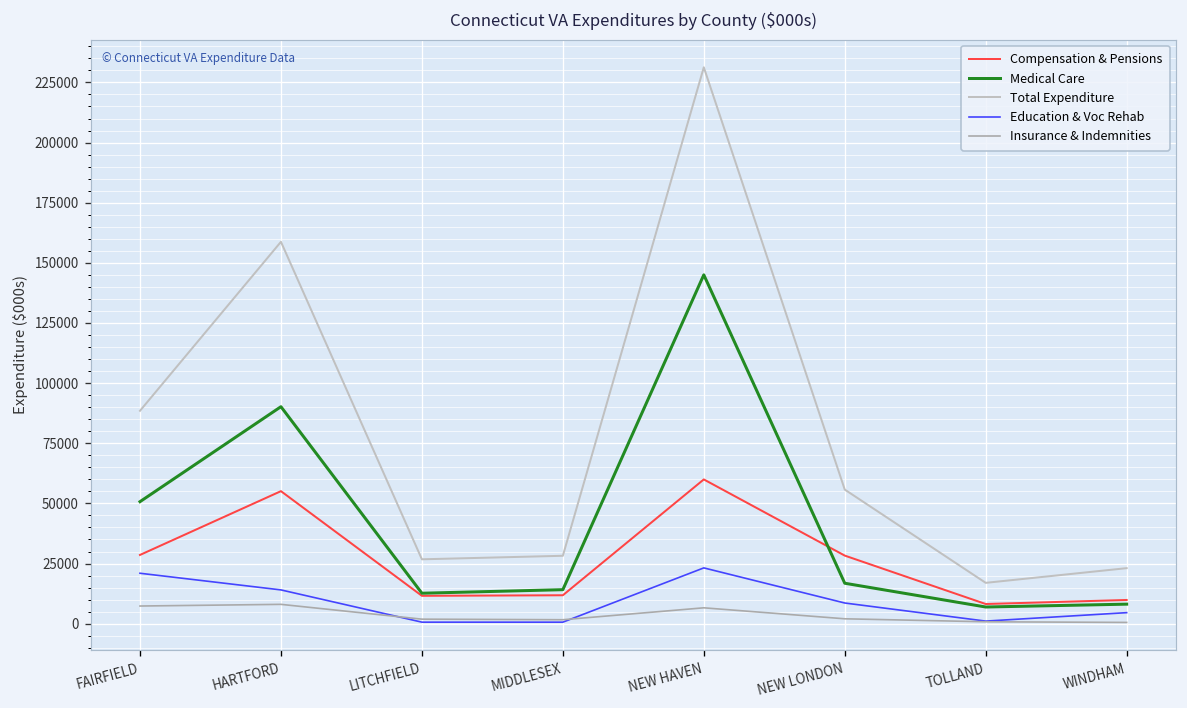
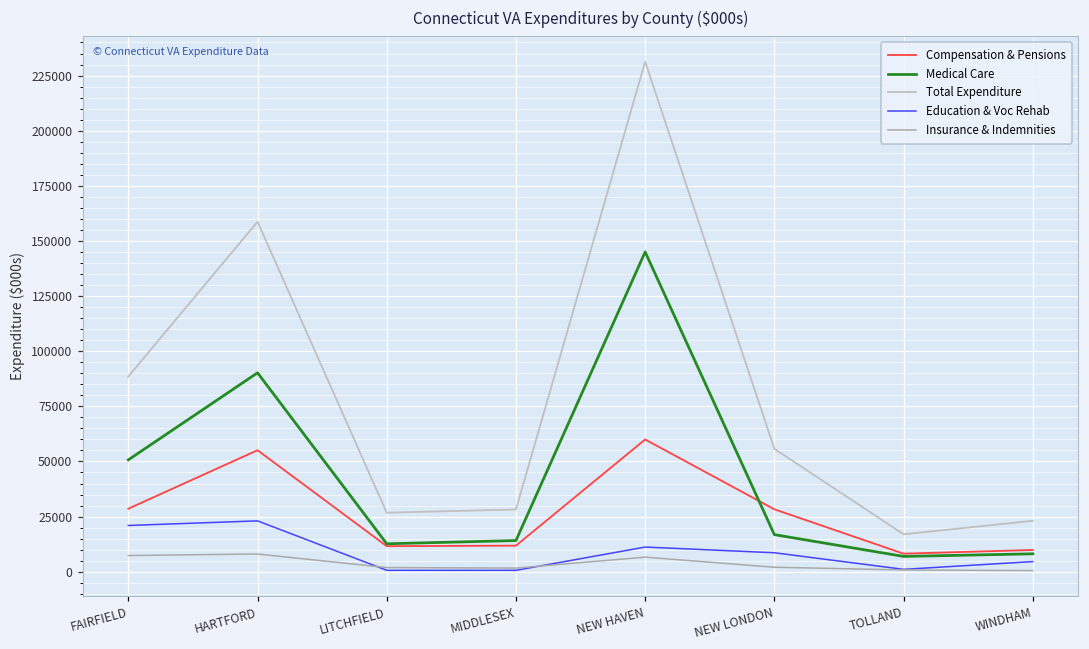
  {
    "Compensation & Pensions": {
      "FAIRFIELD": 29000,
      "HARTFORD": 55000,
      "MIDDLESEX": 12000,
      "NEW HAVEN": 60000,
      "NEW LONDON": 28000,
      "WINDHAM": 10000
    },
    "Medical Care": {
      "FAIRFIELD": 51000,
      "HARTFORD": 90000,
      "MIDDLESEX": 14000,
      "NEW HAVEN": 145000,
      "NEW LONDON": 17000,
      "WINDHAM": 8000
    },
    "Education & Voc Rehab": {
      "FAIRFIELD": 21000,
-     "HARTFORD": 14000,
-     "NEW HAVEN": 23000,
+     "HARTFORD": 23000,
+     "NEW HAVEN": 11000,
      "NEW LONDON": 9000,
      "WINDHAM": 5000
    }
  }
